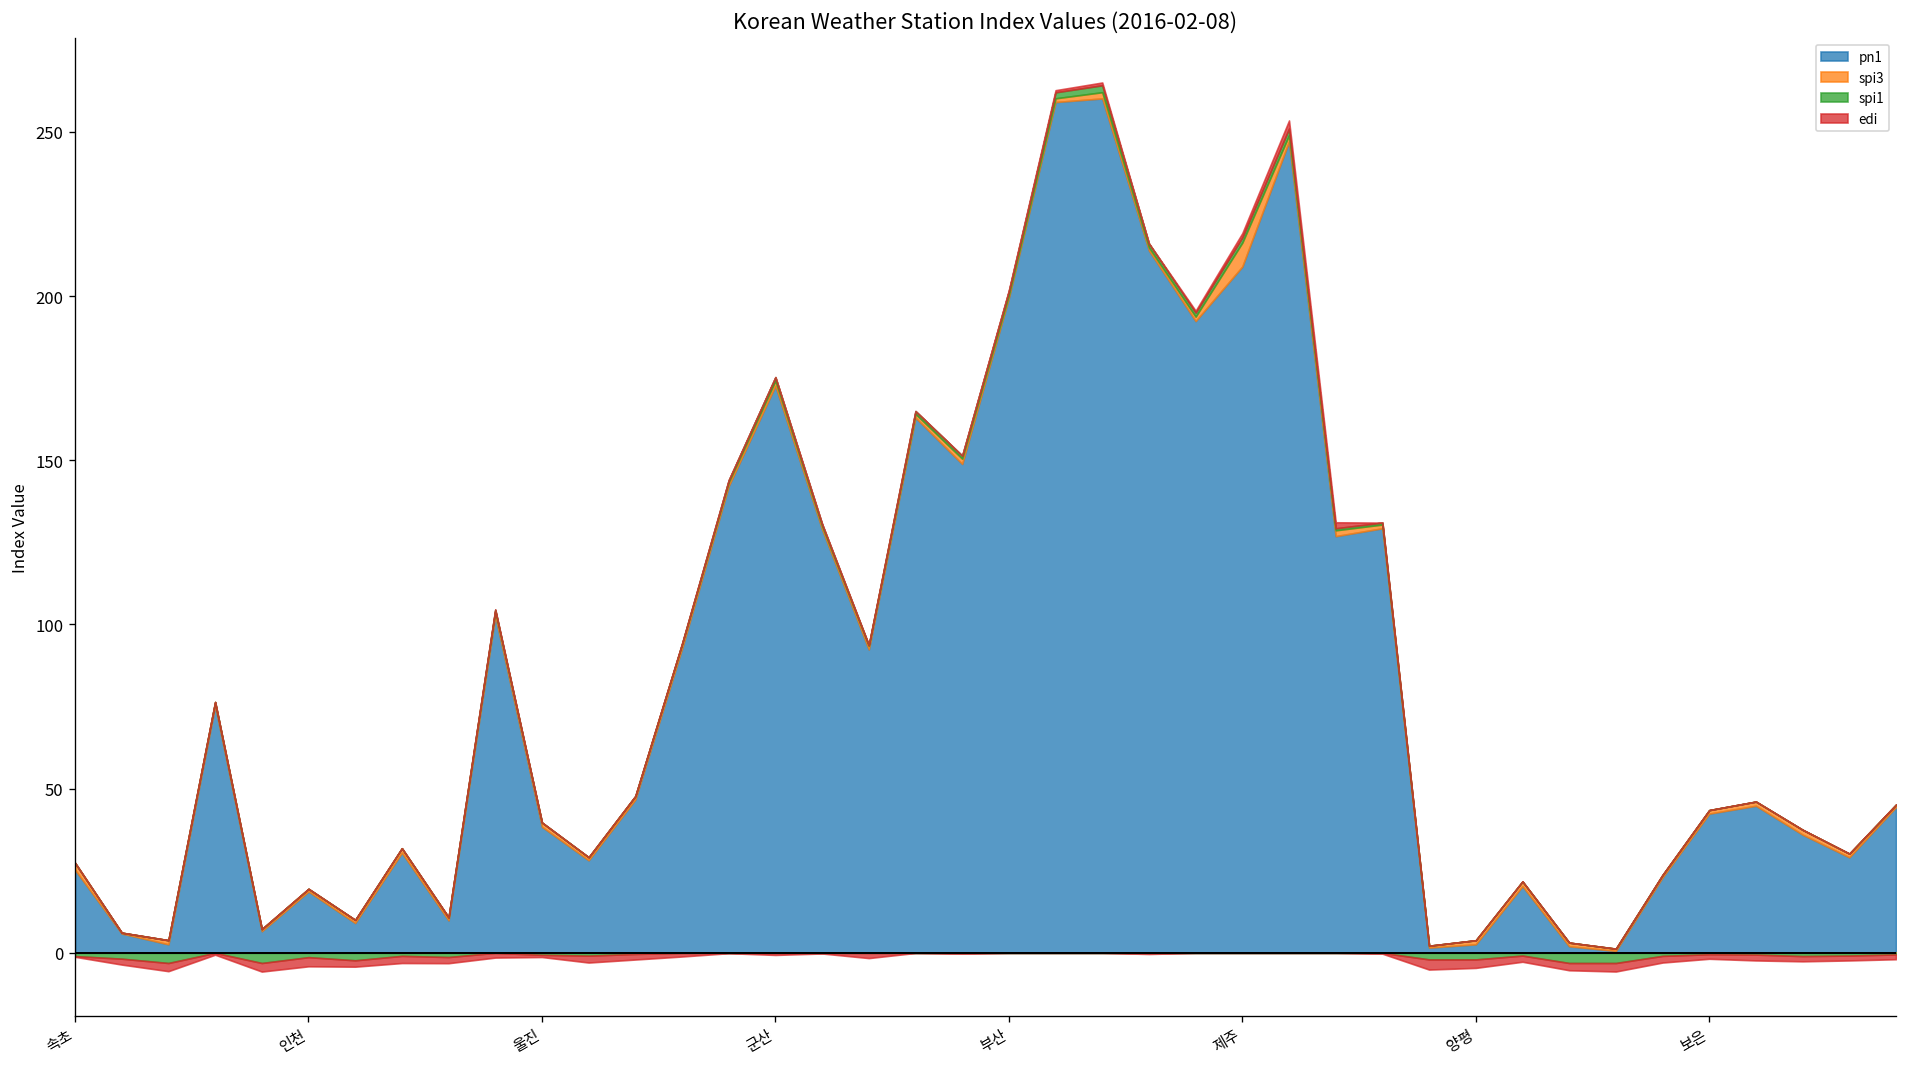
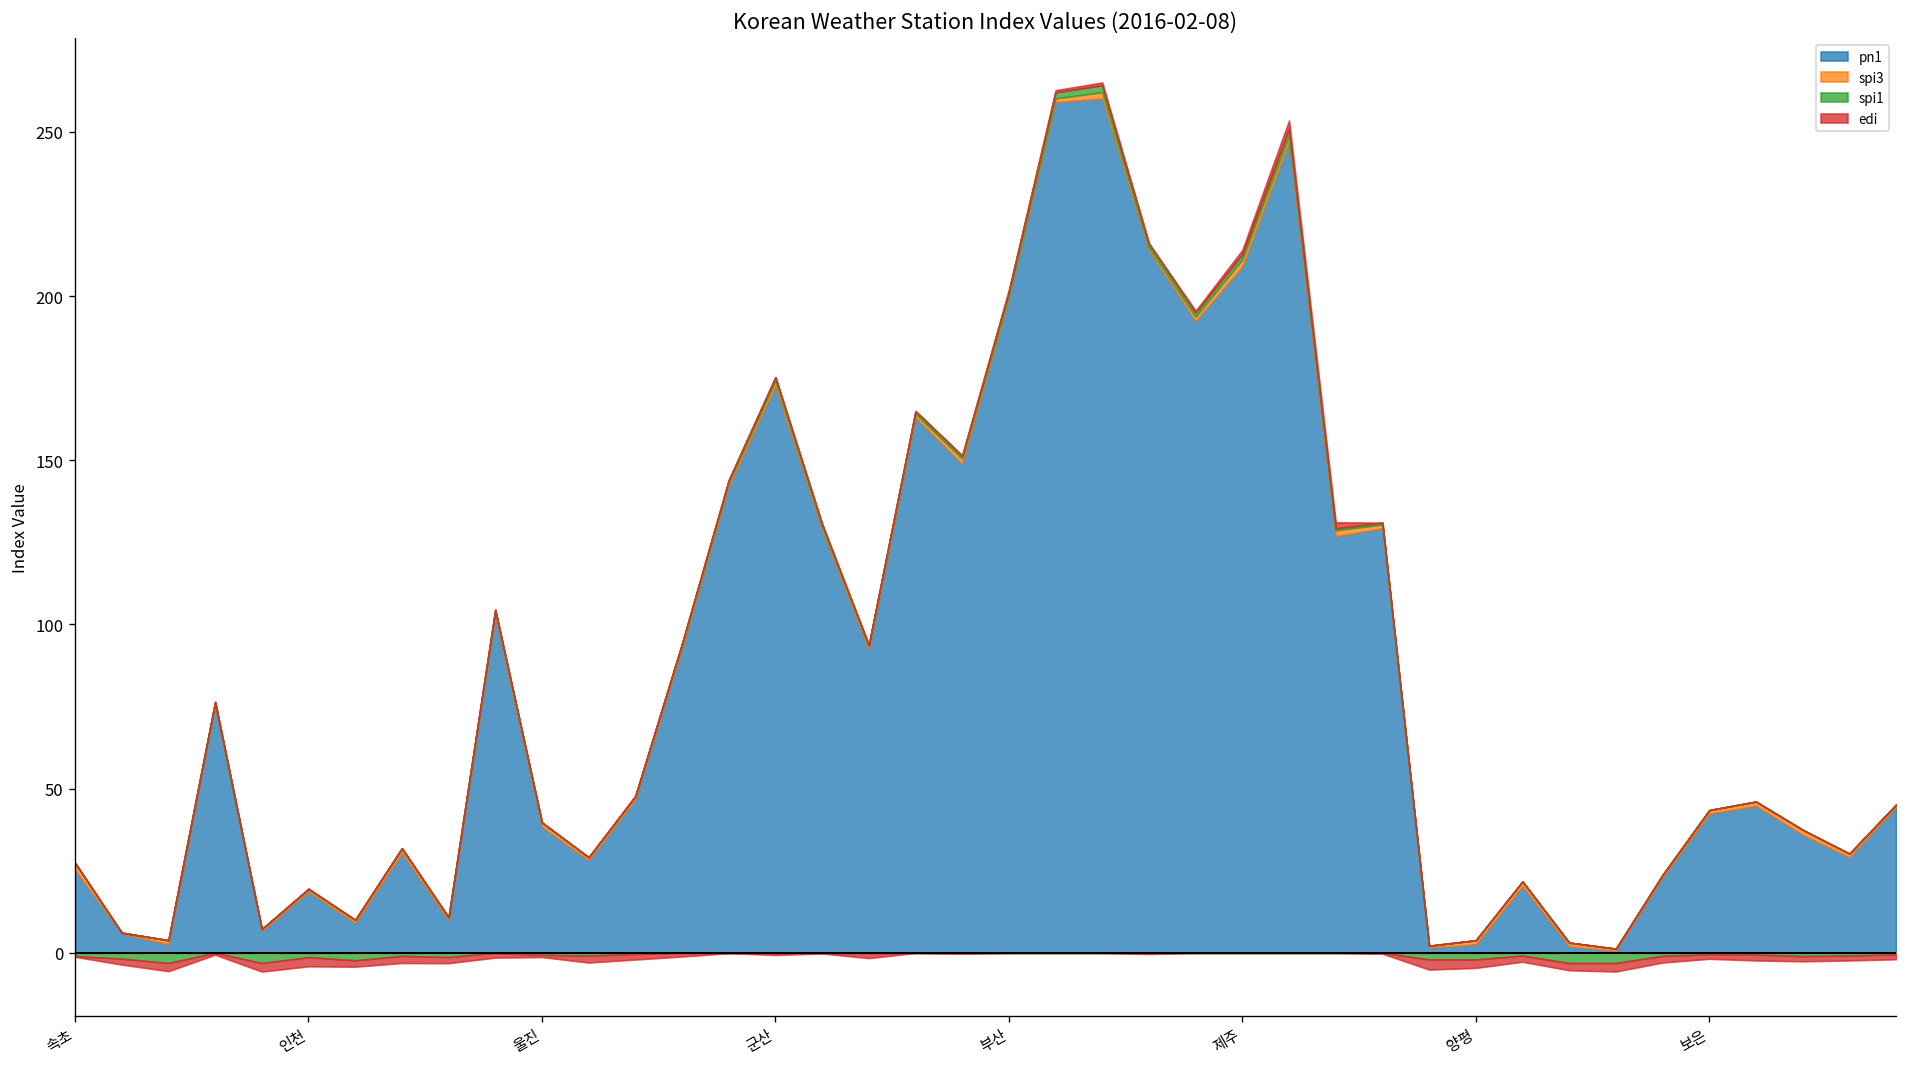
  {
    "spi3": {
      "군산": 2,
-     "제주": 7
+     "제주": 2
    },
    "spi1": {
      "제주": 2
    }
  }
